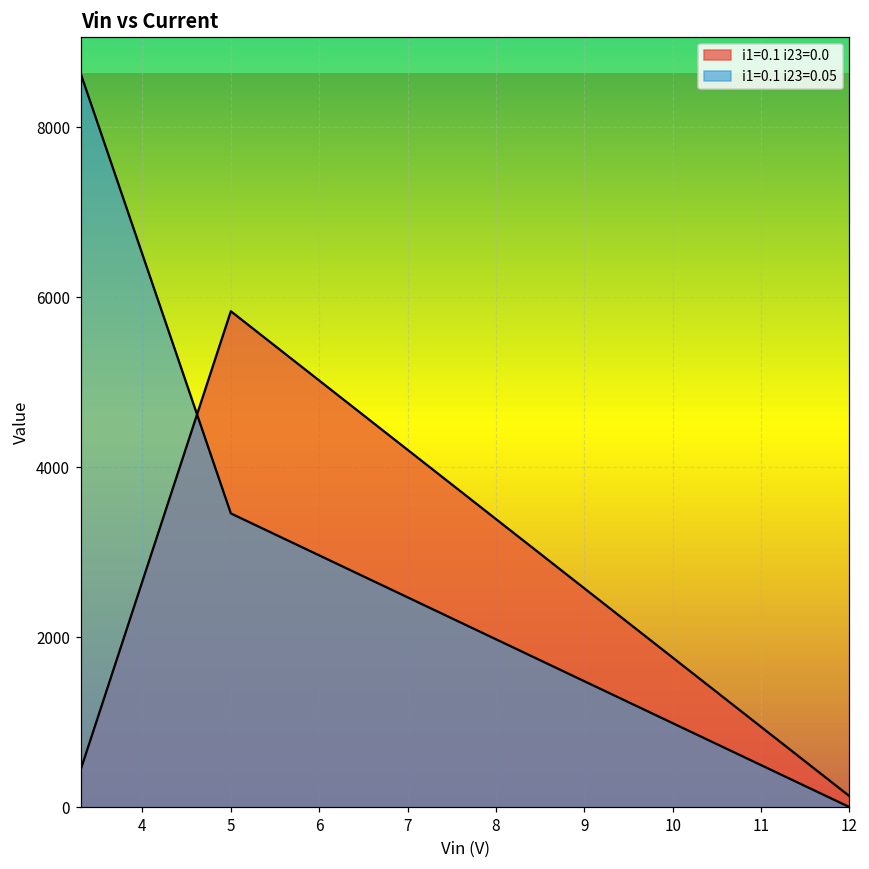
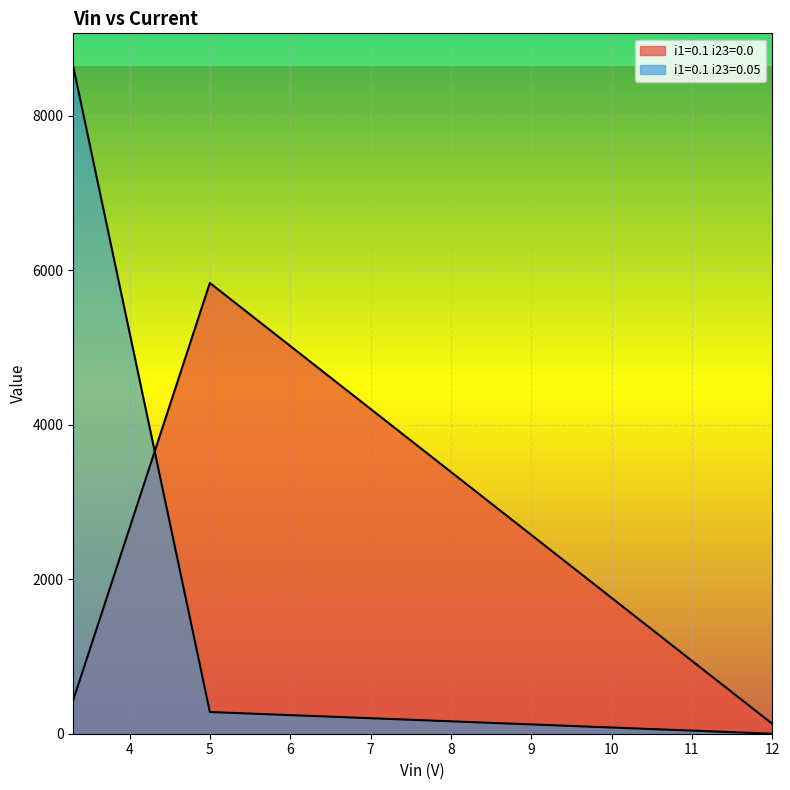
  {
    "i1=0.1 i23=0.0": {
      "5": 5800,
      "12": 100
    },
    "i1=0.1 i23=0.05": {
-     "5": 3500,
+     "5": 300,
      "12": 0
    }
  }
